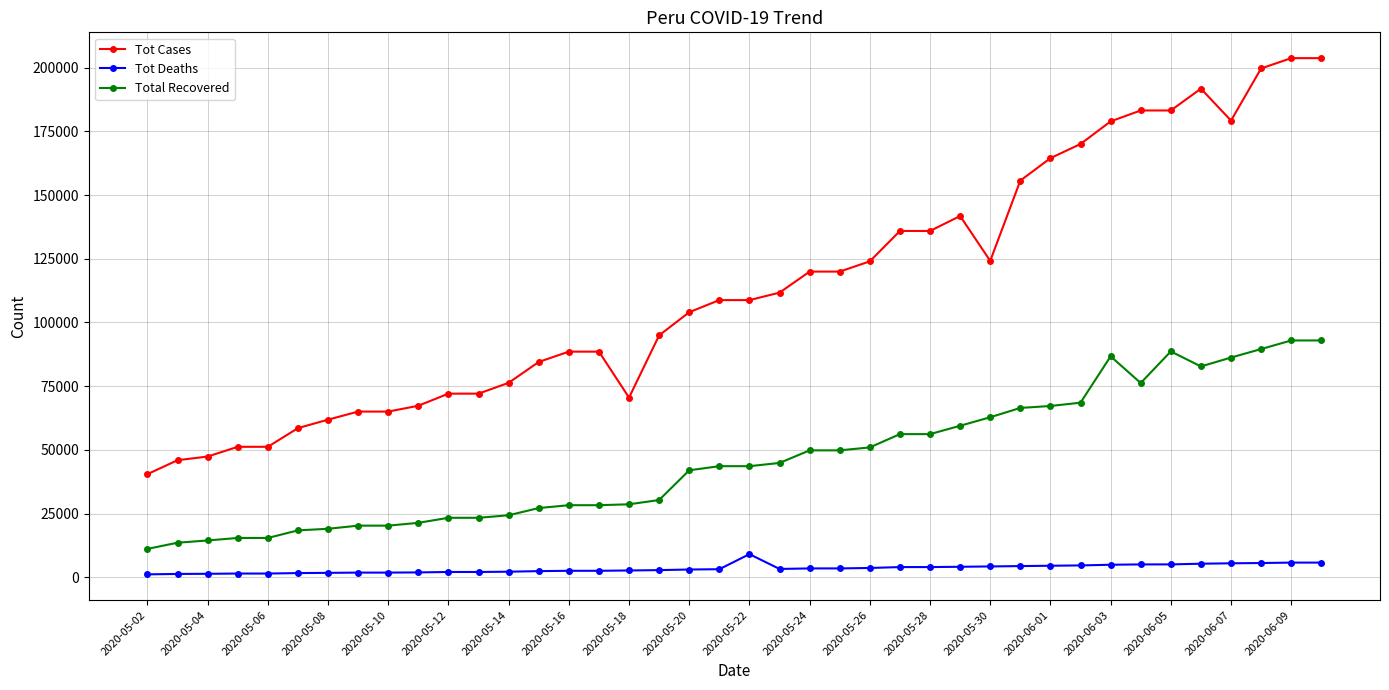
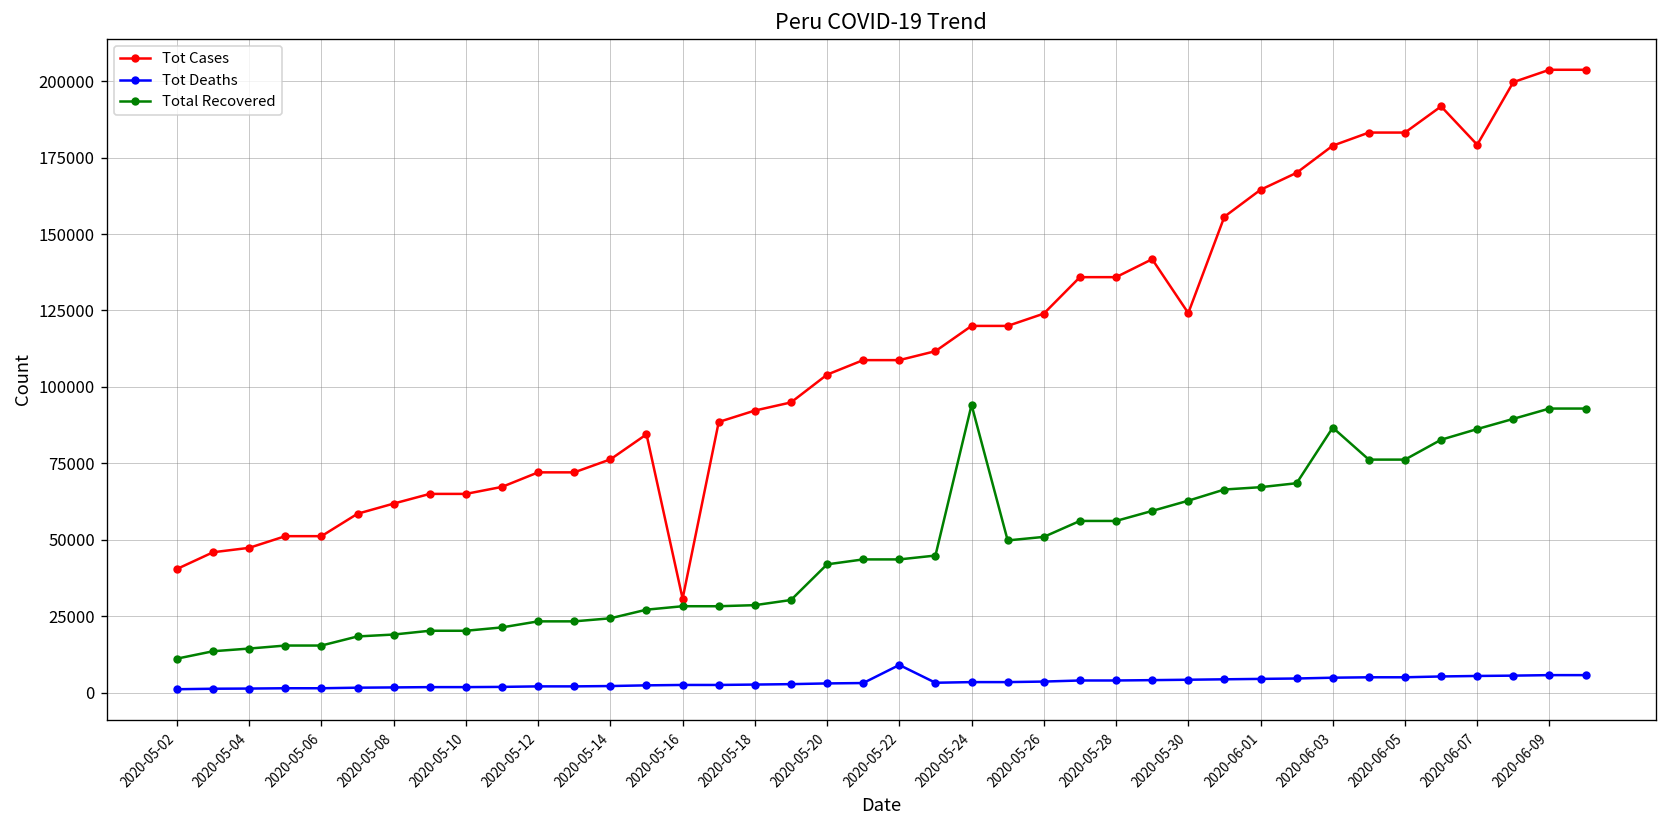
  {
    "Tot Cases": {
      "2020-05-02": 40000,
      "2020-05-04": 47000,
      "2020-05-06": 51000,
      "2020-05-08": 62000,
      "2020-05-10": 65000,
      "2020-05-12": 72000,
      "2020-05-14": 76000,
-     "2020-05-16": 89000,
-     "2020-05-18": 70000,
+     "2020-05-16": 31000,
+     "2020-05-18": 92000,
      "2020-05-20": 104000,
      "2020-05-22": 109000,
      "2020-05-24": 120000,
      "2020-05-26": 124000,
      "2020-05-28": 136000,
      "2020-05-30": 124000,
      "2020-06-01": 164000,
      "2020-06-03": 179000,
      "2020-06-05": 183000,
      "2020-06-07": 179000,
      "2020-06-09": 204000
    },
    "Tot Deaths": {
      "2020-05-02": 1000,
      "2020-05-04": 1000,
      "2020-05-06": 1000,
      "2020-05-08": 2000,
      "2020-05-10": 2000,
      "2020-05-12": 2000,
      "2020-05-14": 2000,
      "2020-05-16": 3000,
      "2020-05-18": 3000,
      "2020-05-20": 3000,
      "2020-05-22": 9000,
      "2020-05-24": 3000,
      "2020-05-26": 4000,
      "2020-05-28": 4000,
      "2020-05-30": 4000,
      "2020-06-01": 5000,
      "2020-06-03": 5000,
      "2020-06-05": 5000,
      "2020-06-07": 5000,
      "2020-06-09": 6000
    },
    "Total Recovered": {
      "2020-05-02": 11000,
      "2020-05-04": 14000,
      "2020-05-06": 15000,
      "2020-05-08": 19000,
      "2020-05-10": 20000,
      "2020-05-12": 23000,
      "2020-05-14": 24000,
      "2020-05-16": 28000,
      "2020-05-18": 29000,
      "2020-05-20": 42000,
      "2020-05-22": 44000,
-     "2020-05-24": 50000,
+     "2020-05-24": 94000,
      "2020-05-26": 51000,
      "2020-05-28": 56000,
      "2020-05-30": 63000,
      "2020-06-01": 67000,
      "2020-06-03": 87000,
-     "2020-06-05": 89000,
+     "2020-06-05": 76000,
      "2020-06-07": 86000,
      "2020-06-09": 93000
    }
  }
